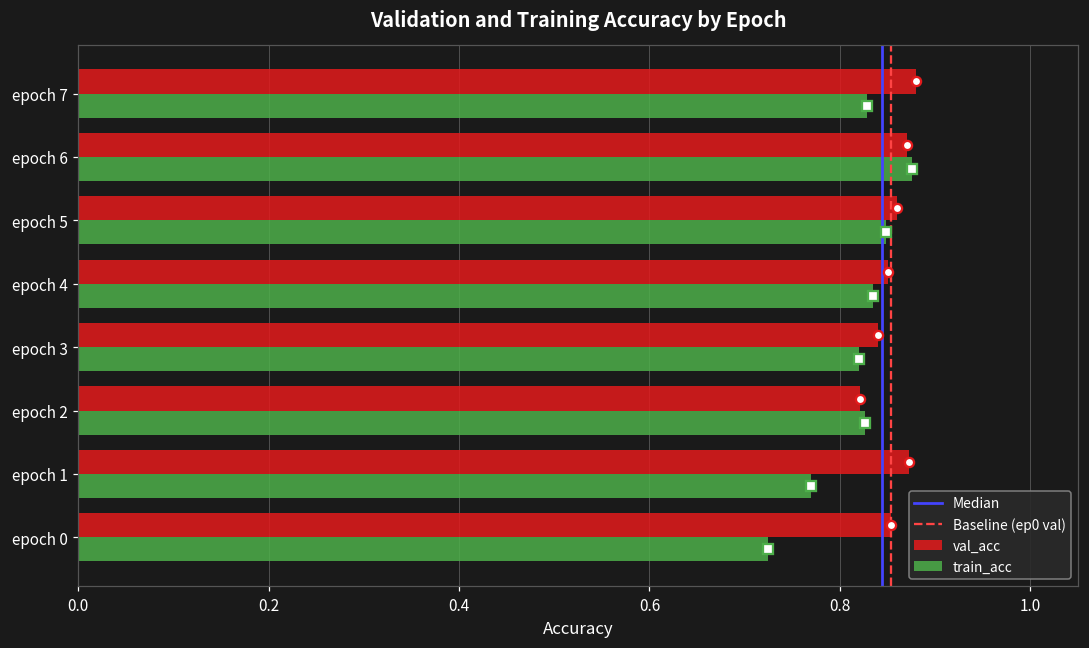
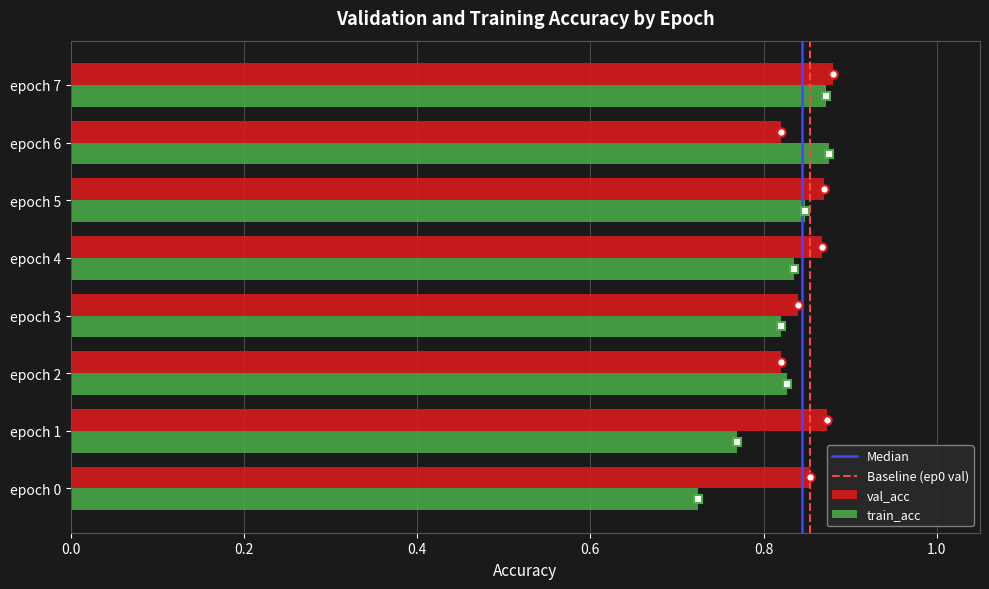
  {
    "val_acc": {
      "epoch 7": 0.88,
-     "epoch 6": 0.87,
-     "epoch 5": 0.86,
-     "epoch 4": 0.85,
+     "epoch 6": 0.82,
+     "epoch 5": 0.87,
+     "epoch 4": 0.87,
      "epoch 3": 0.84,
      "epoch 2": 0.82,
      "epoch 1": 0.87,
      "epoch 0": 0.85
    },
    "train_acc": {
-     "epoch 7": 0.83,
+     "epoch 7": 0.87,
      "epoch 6": 0.88,
      "epoch 5": 0.85,
      "epoch 4": 0.84,
      "epoch 3": 0.82,
      "epoch 2": 0.83,
      "epoch 1": 0.77,
      "epoch 0": 0.72
    }
  }
